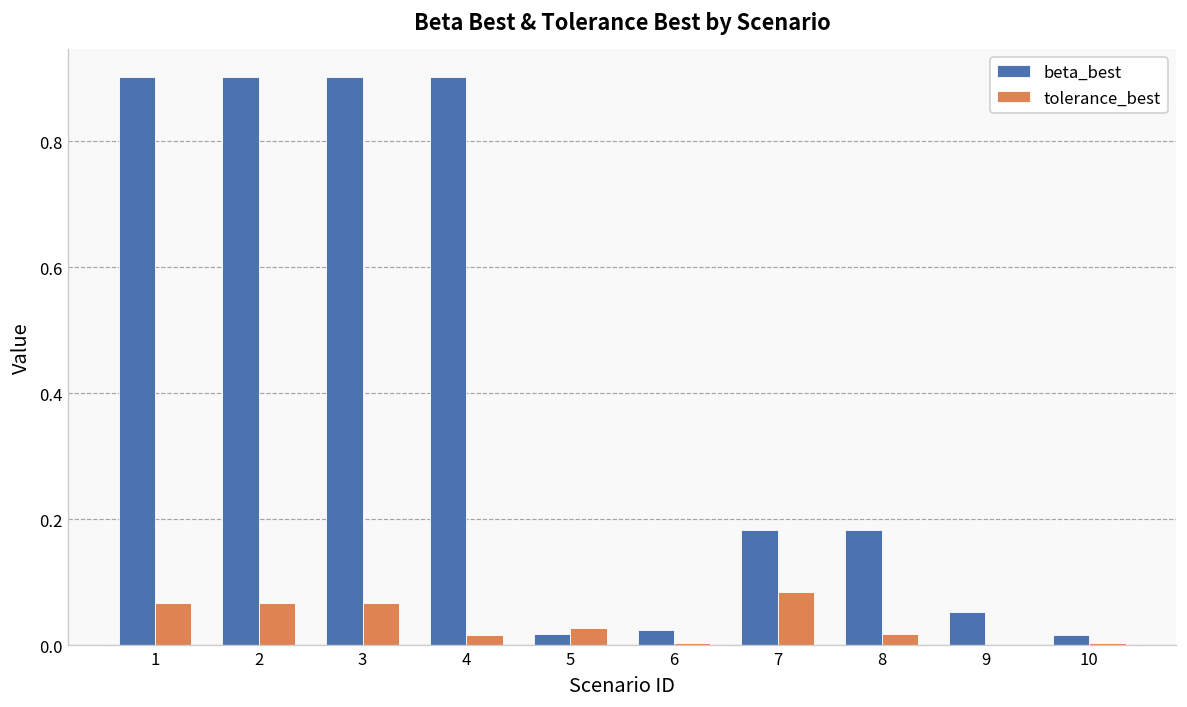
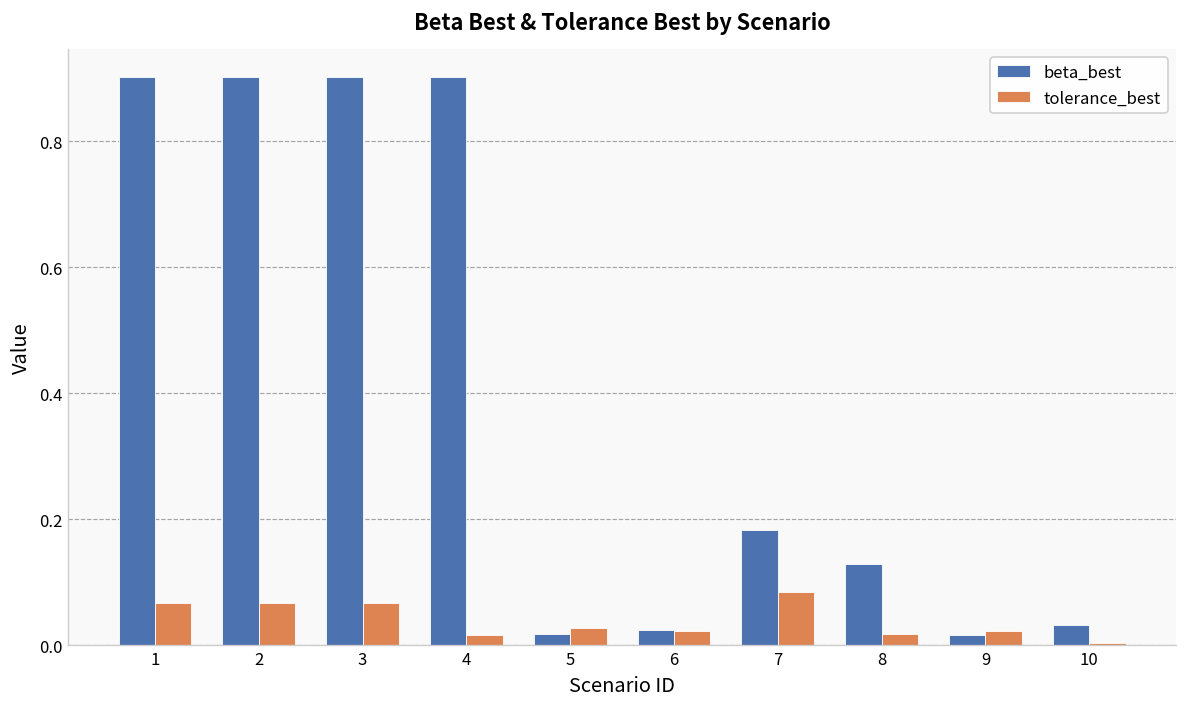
  {
    "beta_best": {
      "1": 0.90,
      "2": 0.90,
      "3": 0.90,
      "4": 0.90,
      "5": 0.02,
      "6": 0.02,
      "7": 0.18,
-     "8": 0.18,
-     "9": 0.05,
-     "10": 0.02
+     "8": 0.13,
+     "9": 0.02,
+     "10": 0.03
    },
    "tolerance_best": {
      "1": 0.07,
      "2": 0.07,
      "3": 0.07,
      "4": 0.02,
      "5": 0.03,
-     "6": 0.00,
+     "6": 0.02,
      "7": 0.08,
      "8": 0.02,
-     "9": 0.00
+     "9": 0.02
    }
  }
